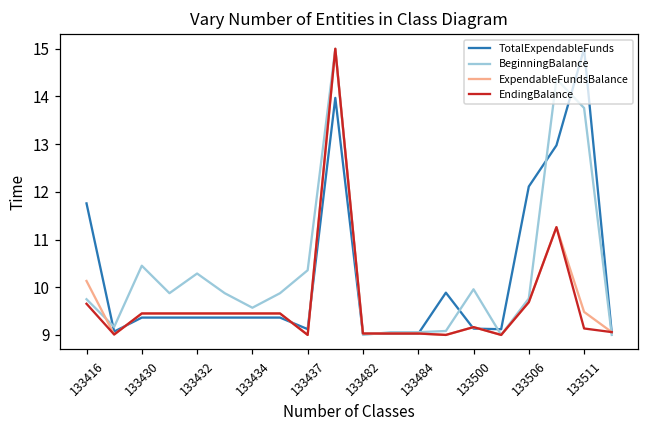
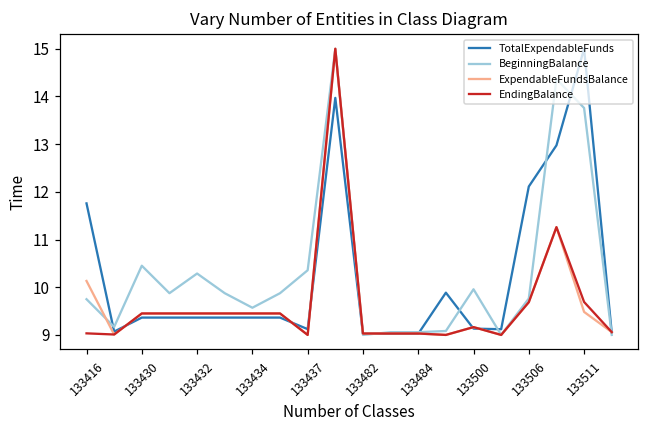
  {
    "TotalExpendableFunds": {
      "133416": 11.8,
      "133430": 9.4,
      "133432": 9.4,
      "133434": 9.4,
      "133437": 9.1,
      "133506": 12.1
    },
    "BeginningBalance": {
      "133416": 9.7,
      "133430": 10.5,
      "133432": 10.3,
      "133434": 9.6,
      "133437": 10.4,
      "133500": 10.0,
      "133506": 9.8
    },
    "ExpendableFundsBalance": {
      "133416": 10.1,
      "133511": 9.5
    },
    "EndingBalance": {
-     "133416": 9.7,
-     "133511": 9.1
+     "133416": 9.0,
+     "133511": 9.7
    }
  }
